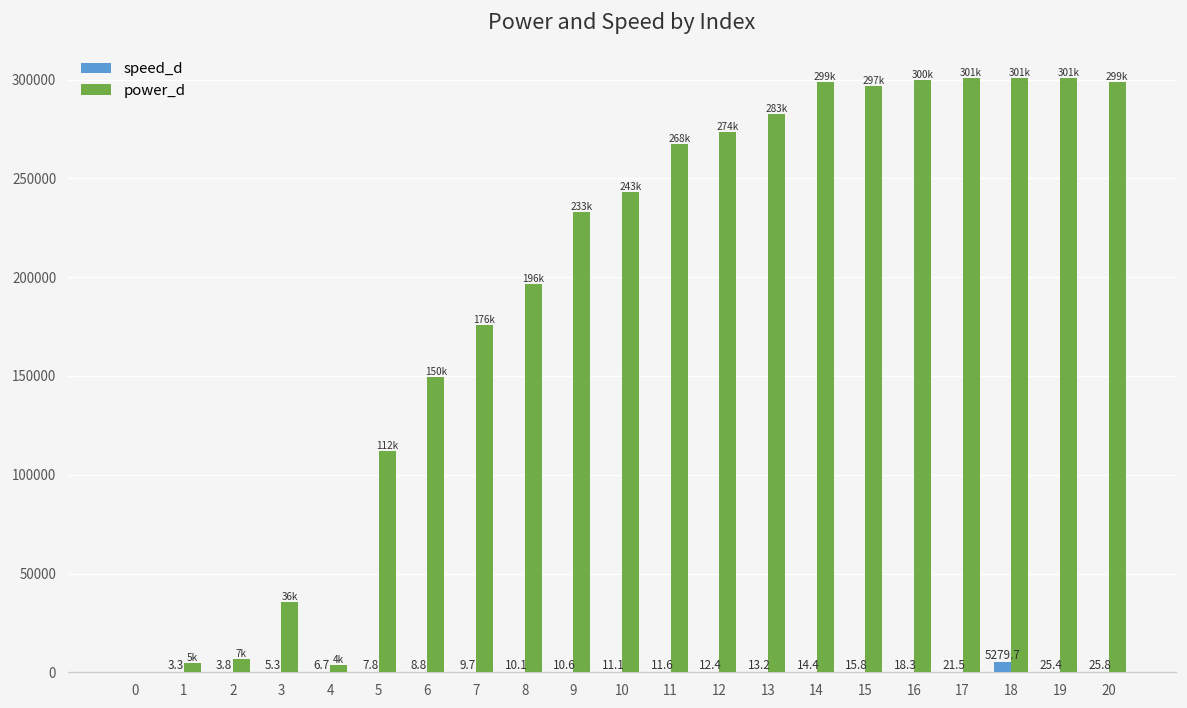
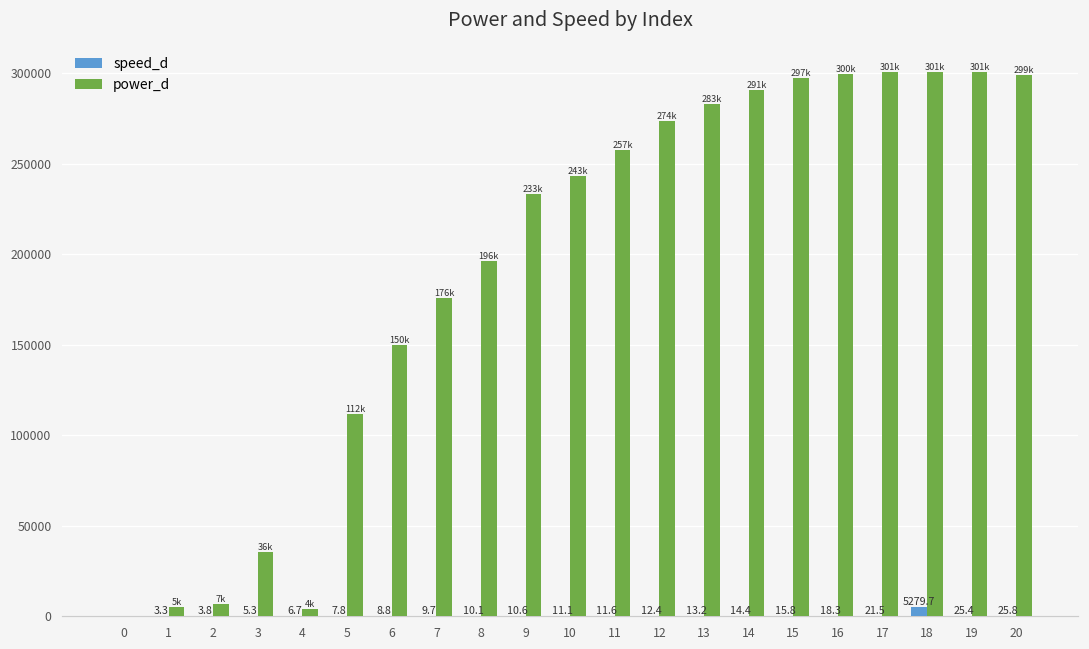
  {
    "speed_d": {
      "1": "3.3",
      "2": "3.8",
      "3": "5.3",
      "4": "6.7",
      "5": "7.8",
      "6": "8.8",
      "7": "9.7",
      "8": "10.1",
      "9": "10.6",
      "10": "11.1",
      "11": "11.6",
      "12": "12.4",
      "13": "13.2",
      "14": "14.4",
      "15": "15.8",
      "16": "18.3",
      "17": "21.5",
      "18": "5279.7",
      "19": "25.4",
      "20": "25.8"
    },
    "power_d": {
      "1": "5k",
      "2": "7k",
      "3": "36k",
      "4": "4k",
      "5": "112k",
      "6": "150k",
      "7": "176k",
      "8": "196k",
      "9": "233k",
      "10": "243k",
-     "11": "268k",
+     "11": "257k",
      "12": "274k",
      "13": "283k",
-     "14": "299k",
+     "14": "291k",
      "15": "297k",
      "16": "300k",
      "17": "301k",
      "18": "301k",
      "19": "301k",
      "20": "299k"
    }
  }
